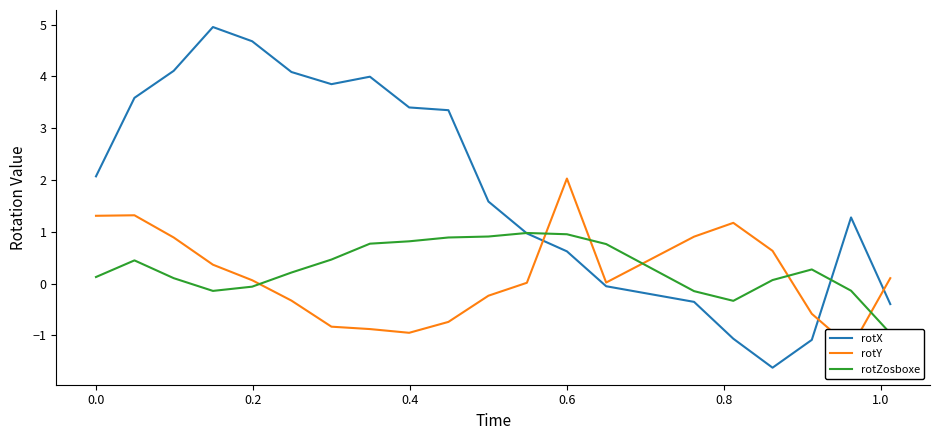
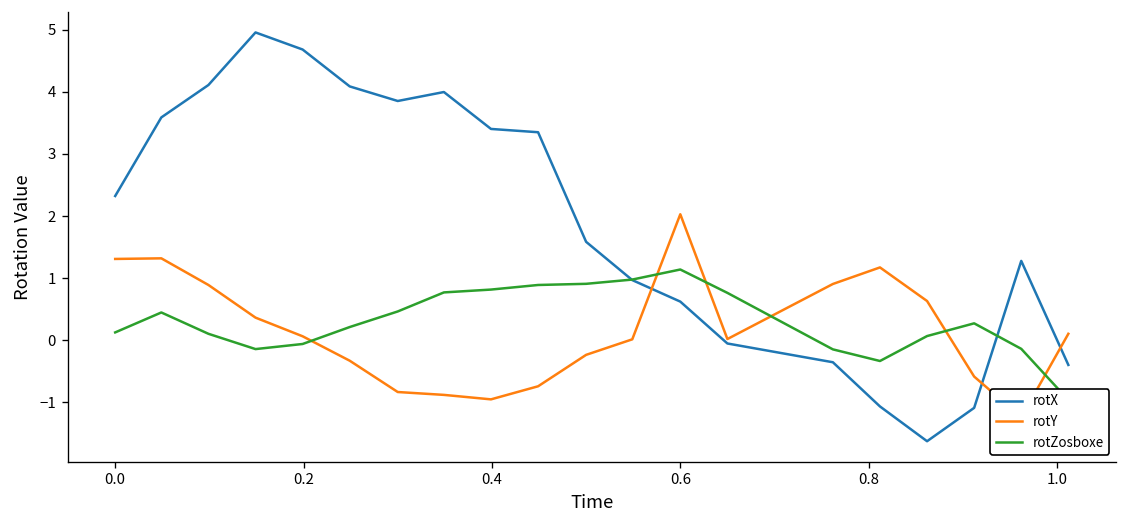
  {
    "rotX": {
-     "0.0": 2.1,
+     "0.0": 2.3,
      "0.6": 0.6
    },
    "rotY": {
      "0.0": 1.3,
      "0.6": 2.0
    },
    "rotZosboxe": {
      "0.0": 0.1,
-     "0.6": 1.0
+     "0.6": 1.1
    }
  }
